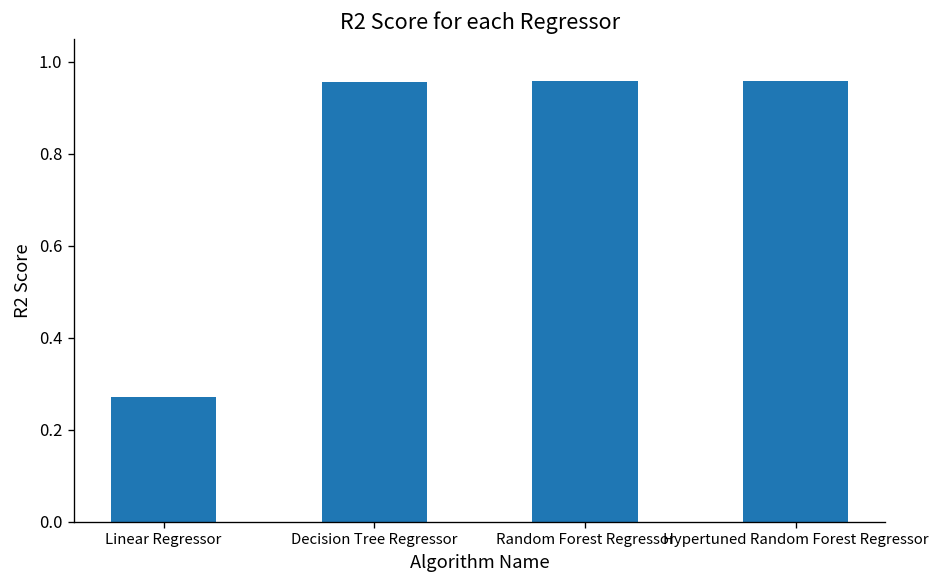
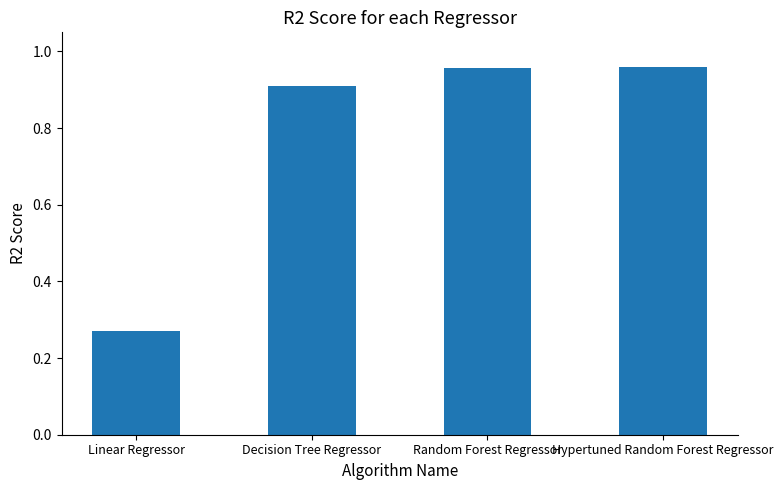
  {
    "Linear Regressor": 0.27,
-   "Decision Tree Regressor": 0.96,
+   "Decision Tree Regressor": 0.91,
    "Random Forest Regressor": 0.96,
    "Hypertuned Random Forest Regressor": 0.96
  }
